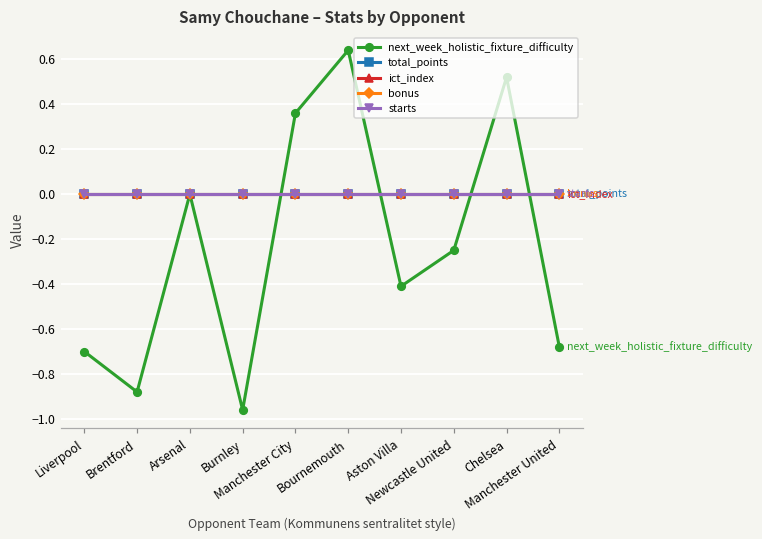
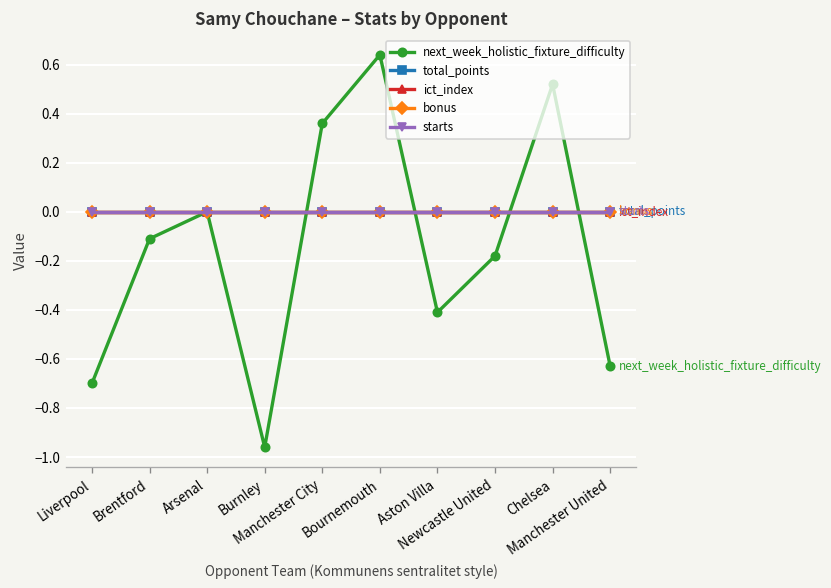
  {
    "next_week_holistic_fixture_difficulty": {
      "Liverpool": -0.70,
-     "Brentford": -0.88,
+     "Brentford": -0.11,
      "Burnley": -0.96,
      "Manchester City": 0.36,
      "Bournemouth": 0.64,
      "Aston Villa": -0.41,
-     "Newcastle United": -0.25,
-     "Manchester United": -0.68
+     "Newcastle United": -0.18,
+     "Manchester United": -0.63
    },
    "starts": {
      "Liverpool": 0.00,
      "Brentford": 0.00,
      "Burnley": 0.00,
      "Manchester City": 0.00,
      "Bournemouth": 0.00,
      "Aston Villa": 0.00,
      "Newcastle United": 0.00,
      "Chelsea": 0.00,
      "Manchester United": 0.00
    }
  }
